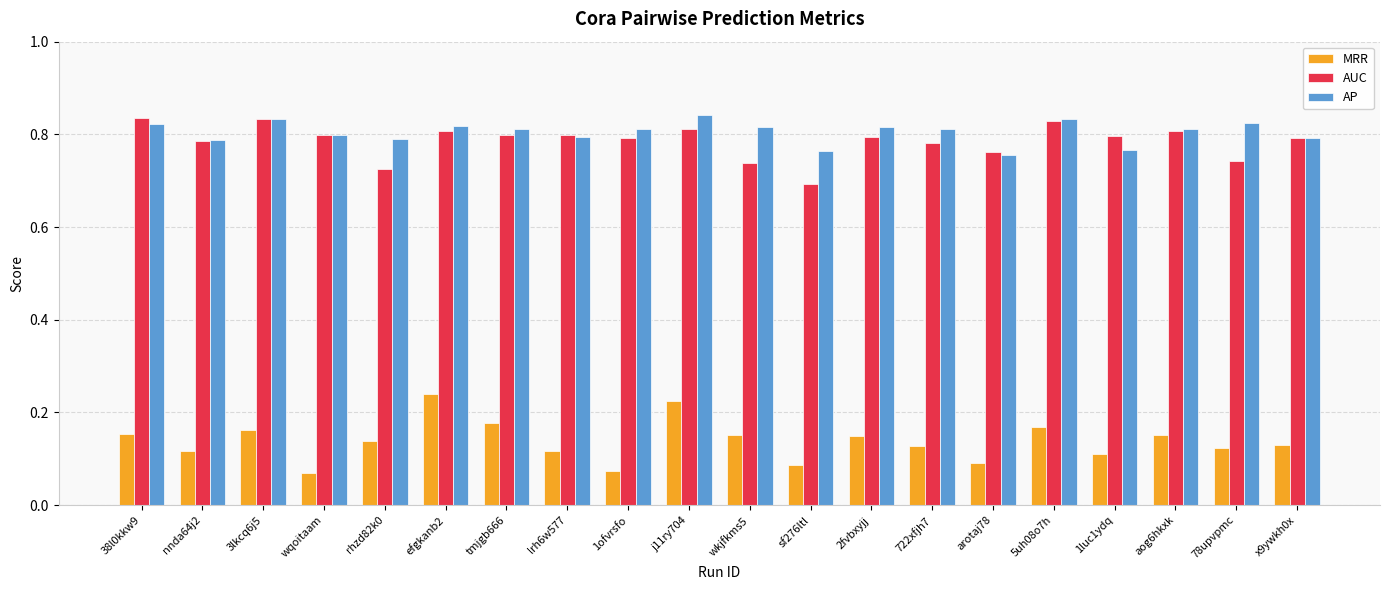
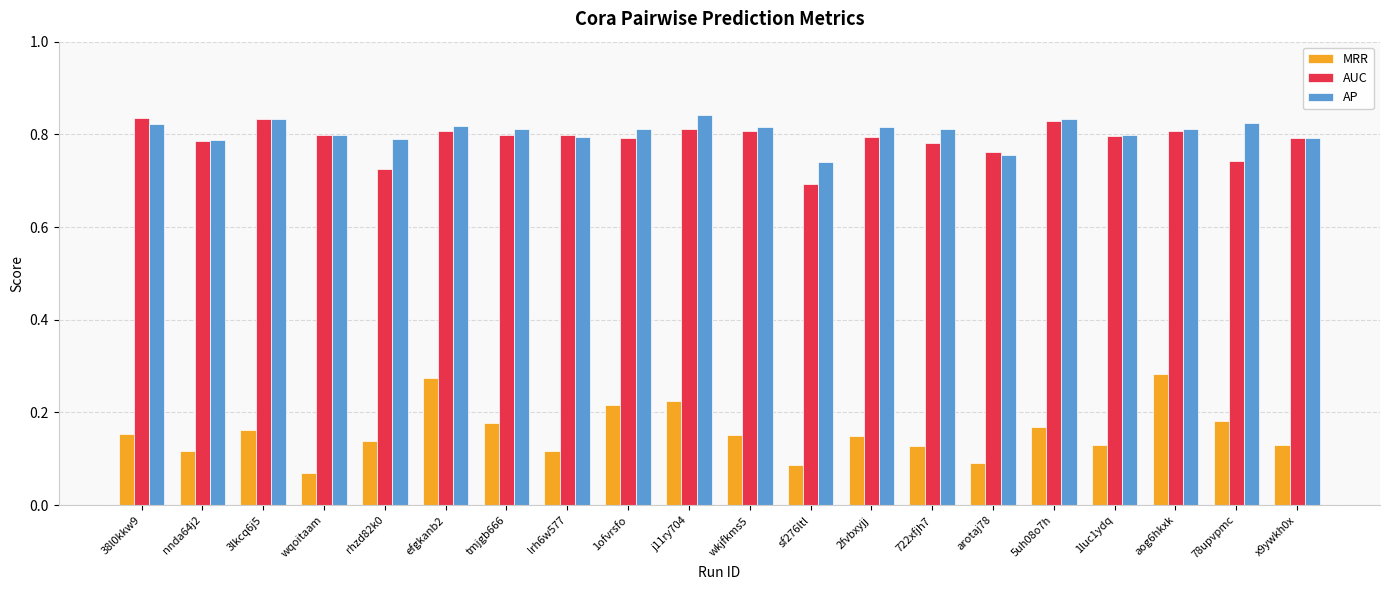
  {
    "MRR": {
      "38l0kkw9": 0.15,
      "nnda64j2": 0.12,
      "3lkcq6j5": 0.16,
      "wqoitaam": 0.07,
      "rhzd82k0": 0.14,
-     "efgkanb2": 0.24,
+     "efgkanb2": 0.28,
      "tmjgb666": 0.18,
      "lrh6w577": 0.12,
-     "1ofvrsfo": 0.07,
+     "1ofvrsfo": 0.22,
      "j11ry704": 0.23,
      "wkjfkms5": 0.15,
      "sf276ltl": 0.09,
      "2fvbxyjj": 0.15,
      "722xfjh7": 0.13,
      "arotaj78": 0.09,
      "5uh08o7h": 0.17,
-     "1luc1ydq": 0.11,
-     "aog6hkxk": 0.15,
-     "78upvpmc": 0.12,
+     "1luc1ydq": 0.13,
+     "aog6hkxk": 0.28,
+     "78upvpmc": 0.18,
      "x9ywkh0x": 0.13
    },
    "AUC": {
      "38l0kkw9": 0.84,
      "nnda64j2": 0.79,
      "3lkcq6j5": 0.83,
      "wqoitaam": 0.80,
      "rhzd82k0": 0.73,
      "efgkanb2": 0.81,
      "tmjgb666": 0.80,
      "lrh6w577": 0.80,
      "1ofvrsfo": 0.79,
      "j11ry704": 0.81,
-     "wkjfkms5": 0.74,
+     "wkjfkms5": 0.81,
      "sf276ltl": 0.69,
      "2fvbxyjj": 0.79,
      "722xfjh7": 0.78,
      "arotaj78": 0.76,
      "5uh08o7h": 0.83,
      "1luc1ydq": 0.80,
      "aog6hkxk": 0.81,
      "78upvpmc": 0.74,
      "x9ywkh0x": 0.79
    },
    "AP": {
      "38l0kkw9": 0.82,
      "nnda64j2": 0.79,
      "3lkcq6j5": 0.83,
      "wqoitaam": 0.80,
      "rhzd82k0": 0.79,
      "efgkanb2": 0.82,
      "tmjgb666": 0.81,
      "lrh6w577": 0.79,
      "1ofvrsfo": 0.81,
      "j11ry704": 0.84,
      "wkjfkms5": 0.82,
-     "sf276ltl": 0.76,
+     "sf276ltl": 0.74,
      "2fvbxyjj": 0.82,
      "722xfjh7": 0.81,
      "arotaj78": 0.75,
      "5uh08o7h": 0.83,
-     "1luc1ydq": 0.77,
+     "1luc1ydq": 0.80,
      "aog6hkxk": 0.81,
      "78upvpmc": 0.83,
      "x9ywkh0x": 0.79
    }
  }
